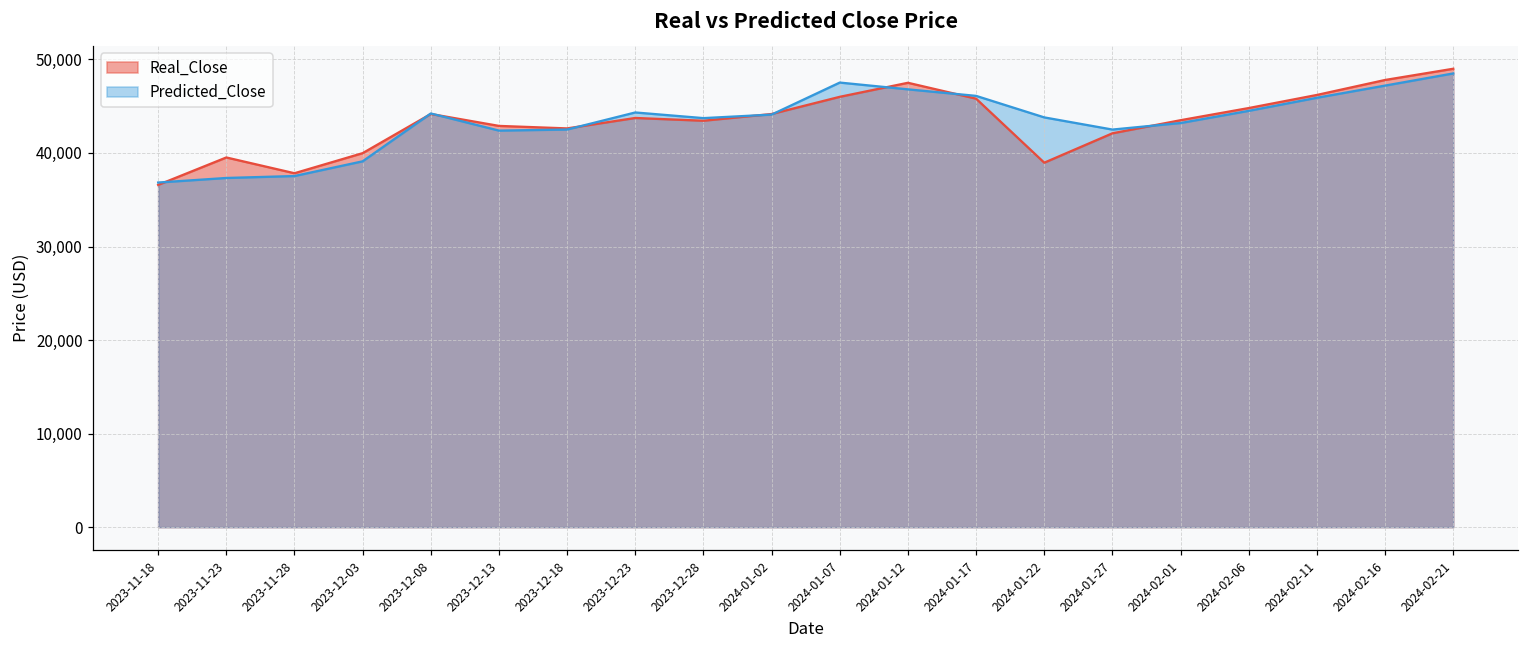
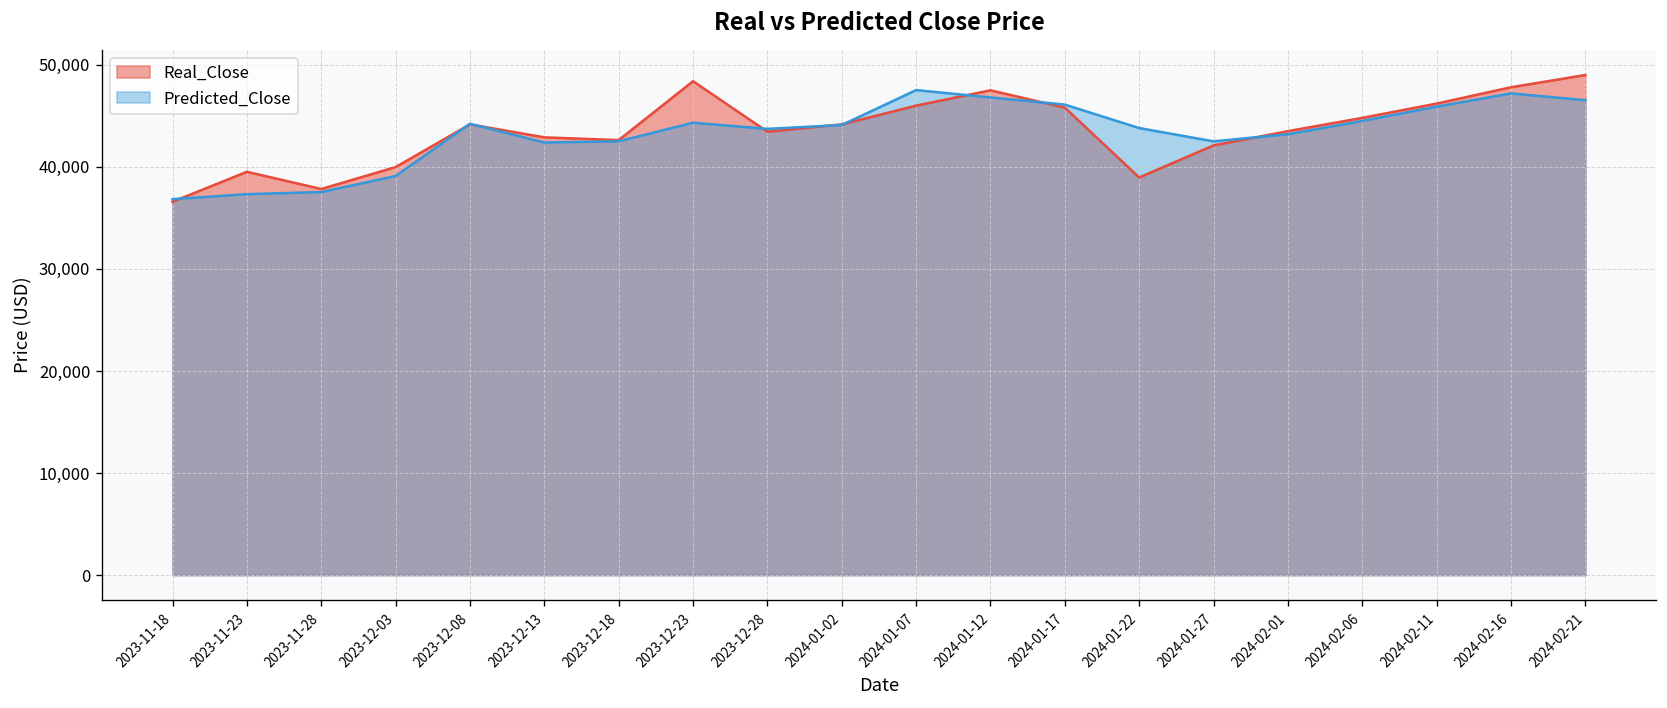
  {
    "Real_Close": {
      "2023-11-23": "40,000",
      "2023-12-03": "40,000",
      "2023-12-13": "43,000",
-     "2023-12-23": "44,000",
+     "2023-12-23": "48,000",
      "2024-01-07": "46,000",
      "2024-01-12": "48,000",
      "2024-01-22": "39,000",
      "2024-01-27": "42,000",
      "2024-02-06": "45,000",
      "2024-02-11": "46,000",
      "2024-02-16": "48,000",
      "2024-02-21": "49,000"
    },
    "Predicted_Close": {
      "2023-11-23": "37,000",
      "2023-12-03": "39,000",
      "2023-12-13": "42,000",
      "2023-12-23": "44,000",
      "2024-01-07": "48,000",
      "2024-01-12": "47,000",
      "2024-01-22": "44,000",
      "2024-01-27": "43,000",
      "2024-02-06": "45,000",
      "2024-02-11": "46,000",
      "2024-02-16": "47,000",
-     "2024-02-21": "49,000"
+     "2024-02-21": "47,000"
    }
  }
